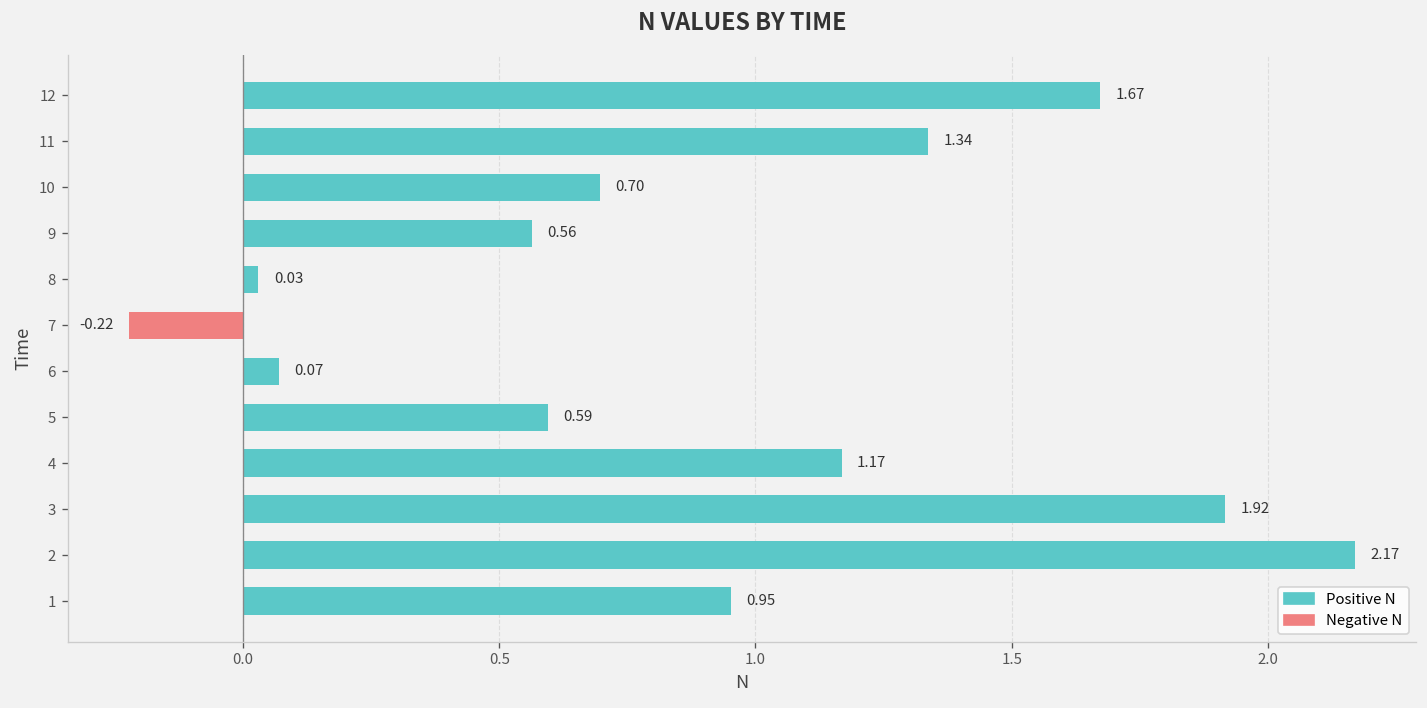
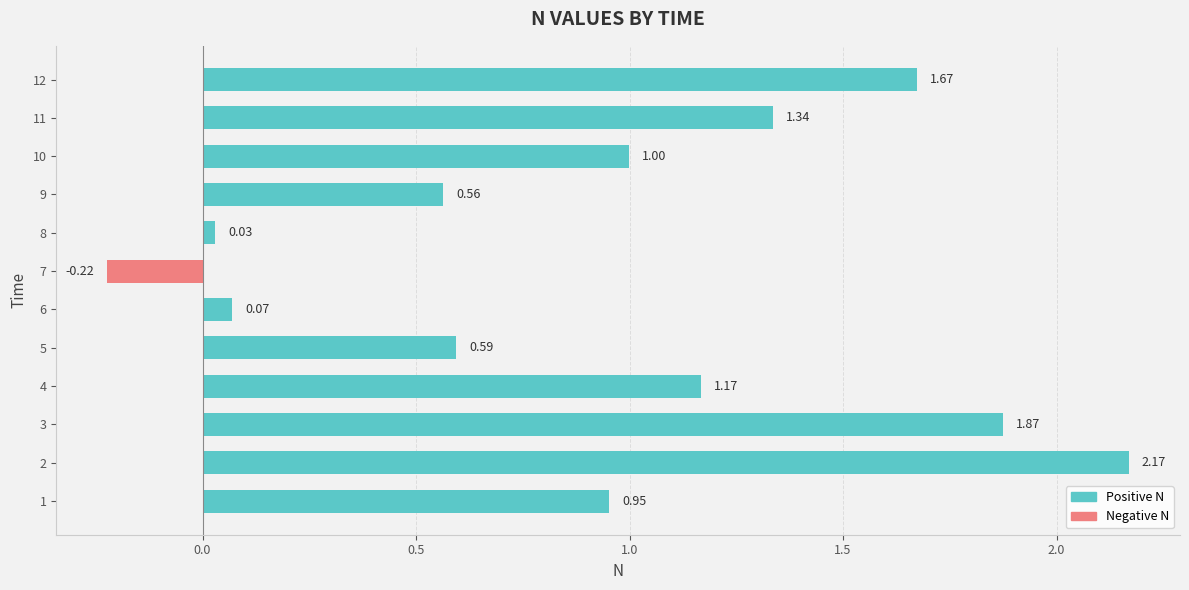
  {
    "12": 1.67,
    "11": 1.34,
-   "10": 0.70,
+   "10": 1.00,
    "9": 0.56,
    "8": 0.03,
    "7": -0.22,
    "6": 0.07,
    "5": 0.59,
    "4": 1.17,
-   "3": 1.92,
+   "3": 1.87,
    "2": 2.17,
    "1": 0.95
  }
